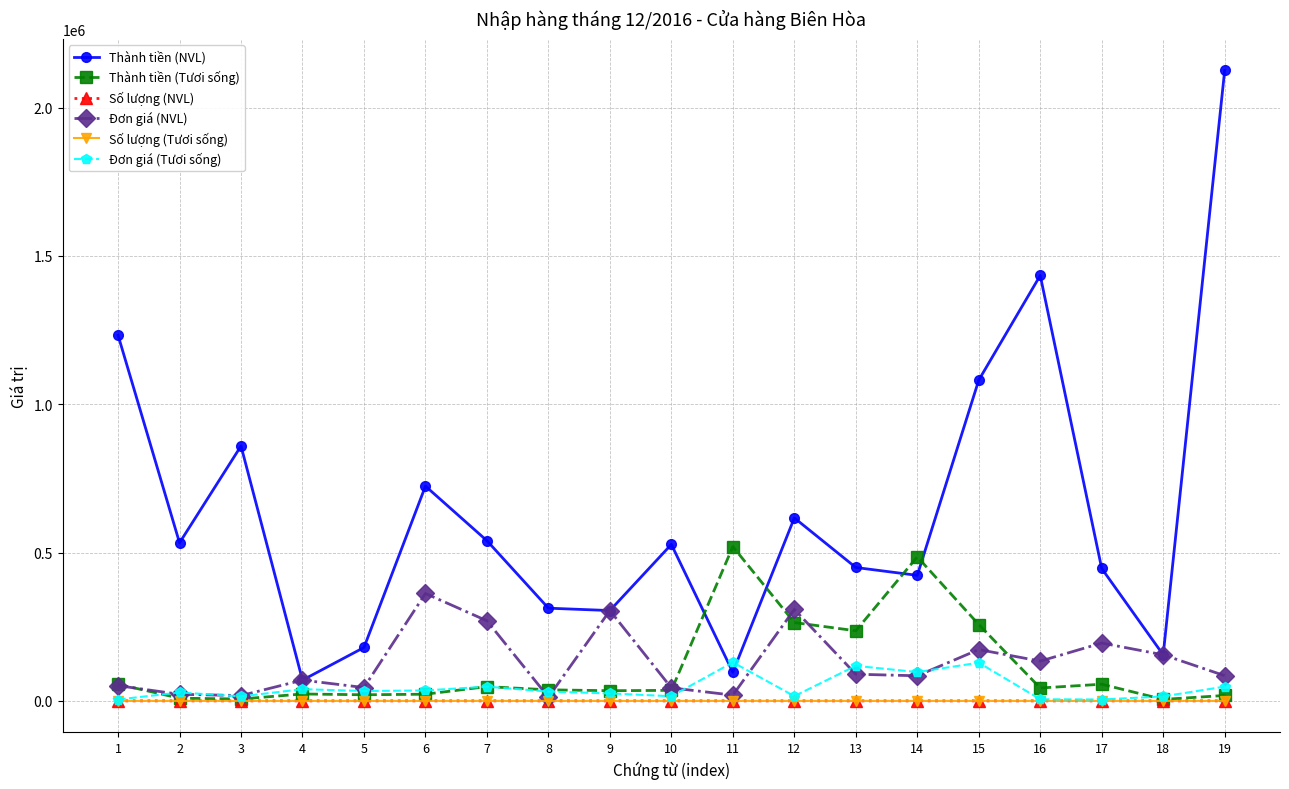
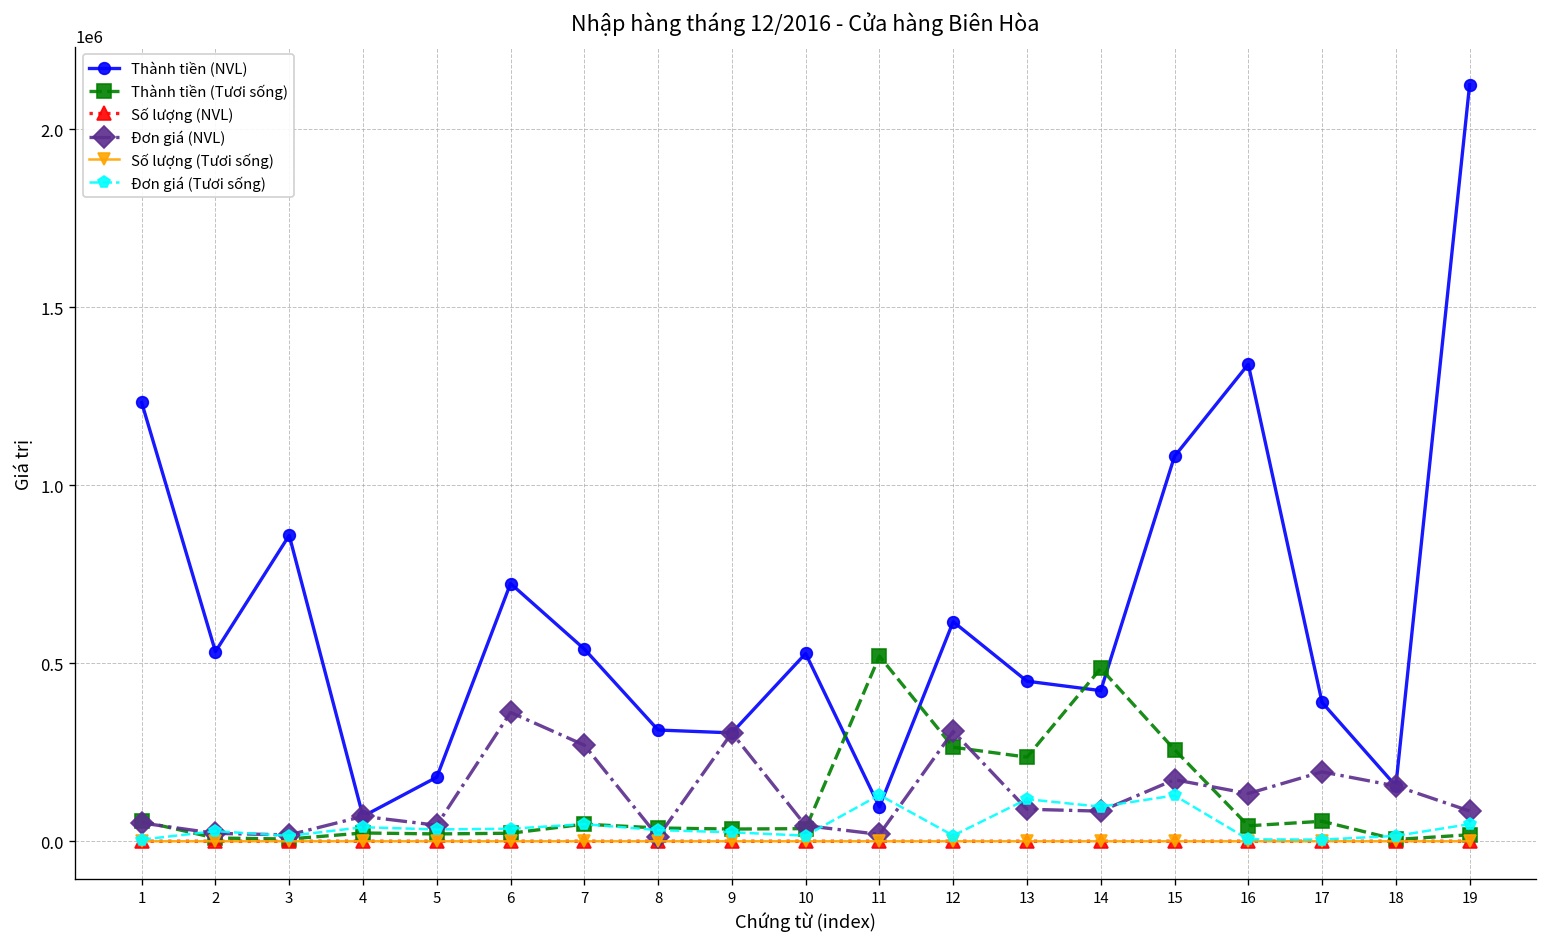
  {
    "Thành tiền (NVL)": {
      "1": 1230000,
      "2": 530000,
      "3": 860000,
      "5": 180000,
      "6": 720000,
      "7": 540000,
      "8": 310000,
      "10": 530000,
      "11": 100000,
      "12": 620000,
      "13": 450000,
      "14": 420000,
      "15": 1080000,
-     "16": 1430000,
-     "17": 450000,
+     "16": 1340000,
+     "17": 390000,
      "19": 2130000
    },
    "Thành tiền (Tươi sống)": {
      "2": 10000,
      "4": 20000,
      "5": 20000,
      "6": 20000,
      "9": 30000,
      "11": 520000,
      "12": 260000,
      "13": 240000,
      "14": 490000,
      "15": 260000,
      "16": 40000,
      "17": 60000,
      "19": 20000
    },
    "Số lượng (Tươi sống)": {
      "2": 0,
      "4": 0,
      "5": 0,
      "6": 0,
      "7": 0,
      "8": 0,
      "9": 0,
      "10": 0,
      "11": 0,
      "12": 0,
      "13": 0,
      "14": 0,
      "15": 0,
      "19": 0
    },
    "Đơn giá (NVL)": {
      "5": 50000,
      "6": 360000,
      "7": 270000,
      "8": 10000,
      "11": 20000,
      "12": 310000,
      "13": 90000,
      "14": 80000,
      "15": 170000,
      "16": 130000,
      "17": 200000,
      "19": 90000
    },
    "Đơn giá (Tươi sống)": {
      "4": 40000,
      "5": 30000,
      "6": 40000,
      "9": 30000,
      "10": 20000,
      "11": 130000,
      "12": 20000,
      "13": 120000,
      "14": 100000,
      "15": 130000,
      "18": 20000,
      "19": 50000
    }
  }
